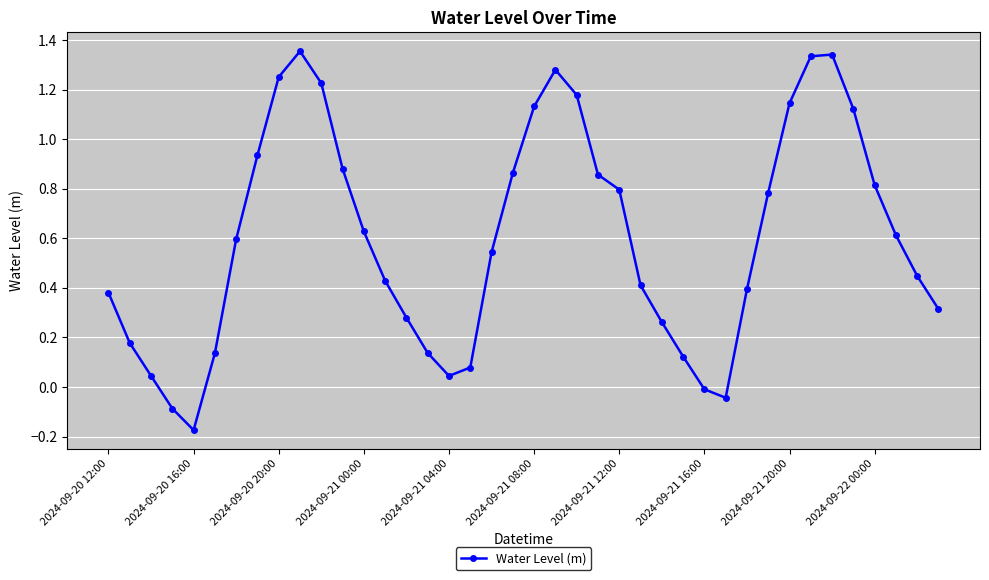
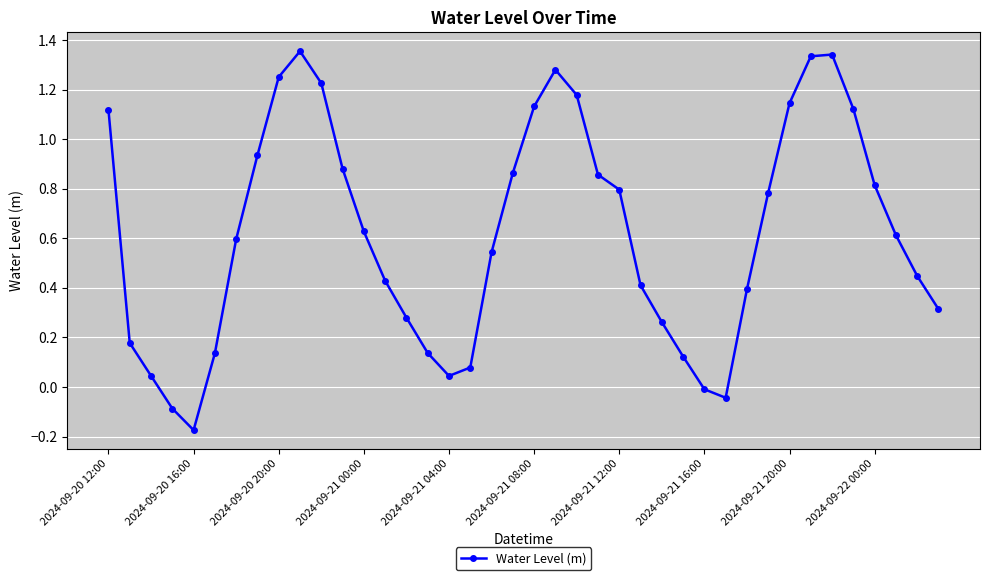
  {
-   "2024-09-20 12:00": 0.38,
+   "2024-09-20 12:00": 1.12,
    "2024-09-20 16:00": -0.17,
    "2024-09-20 20:00": 1.25,
    "2024-09-21 00:00": 0.63,
    "2024-09-21 04:00": 0.04,
    "2024-09-21 08:00": 1.13,
    "2024-09-21 12:00": 0.80,
    "2024-09-21 16:00": -0.01,
    "2024-09-21 20:00": 1.15,
    "2024-09-22 00:00": 0.81
  }
